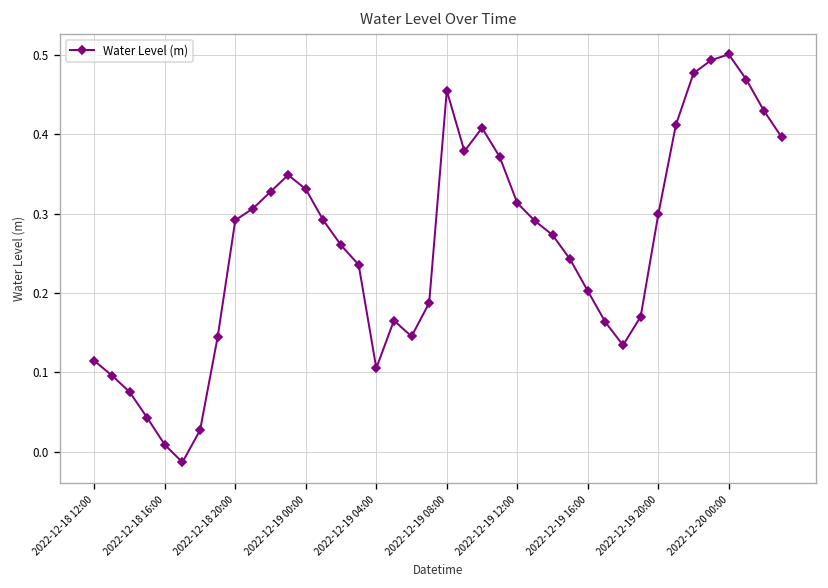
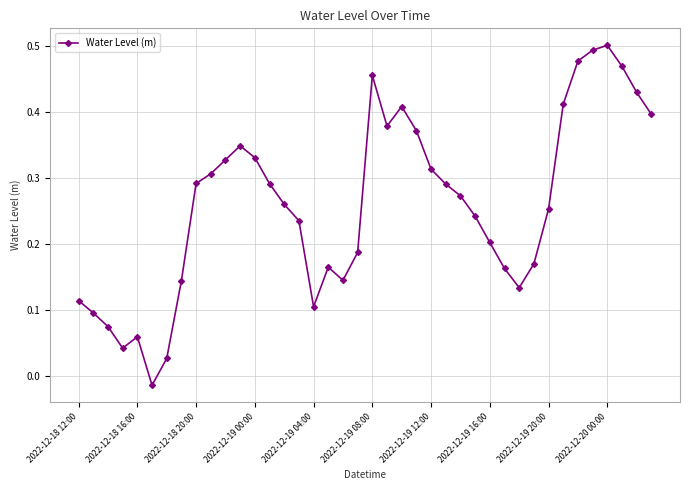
  {
    "2022-12-18 12:00": 0.11,
-   "2022-12-18 16:00": 0.01,
+   "2022-12-18 16:00": 0.06,
    "2022-12-18 20:00": 0.29,
    "2022-12-19 00:00": 0.33,
    "2022-12-19 04:00": 0.11,
    "2022-12-19 08:00": 0.46,
    "2022-12-19 12:00": 0.31,
    "2022-12-19 16:00": 0.20,
-   "2022-12-19 20:00": 0.30,
+   "2022-12-19 20:00": 0.25,
    "2022-12-20 00:00": 0.50
  }
